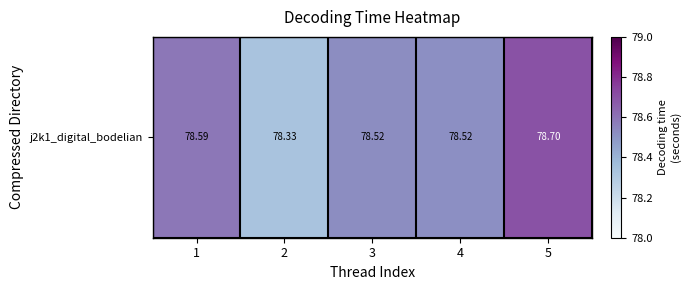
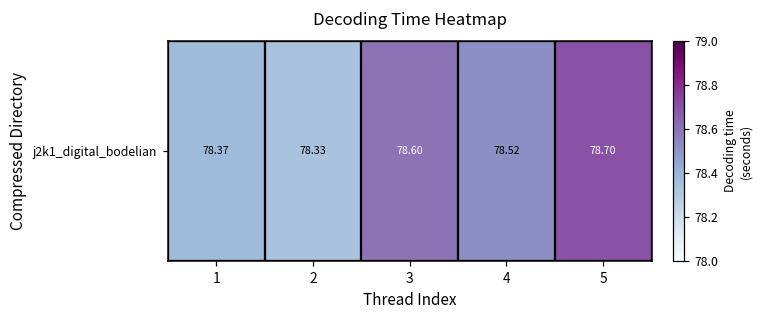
  {
    "j2k1_digital_bodelian": {
-     "1": 78.59,
+     "1": 78.37,
      "2": 78.33,
-     "3": 78.52,
+     "3": 78.60,
      "4": 78.52,
      "5": 78.70
    }
  }
